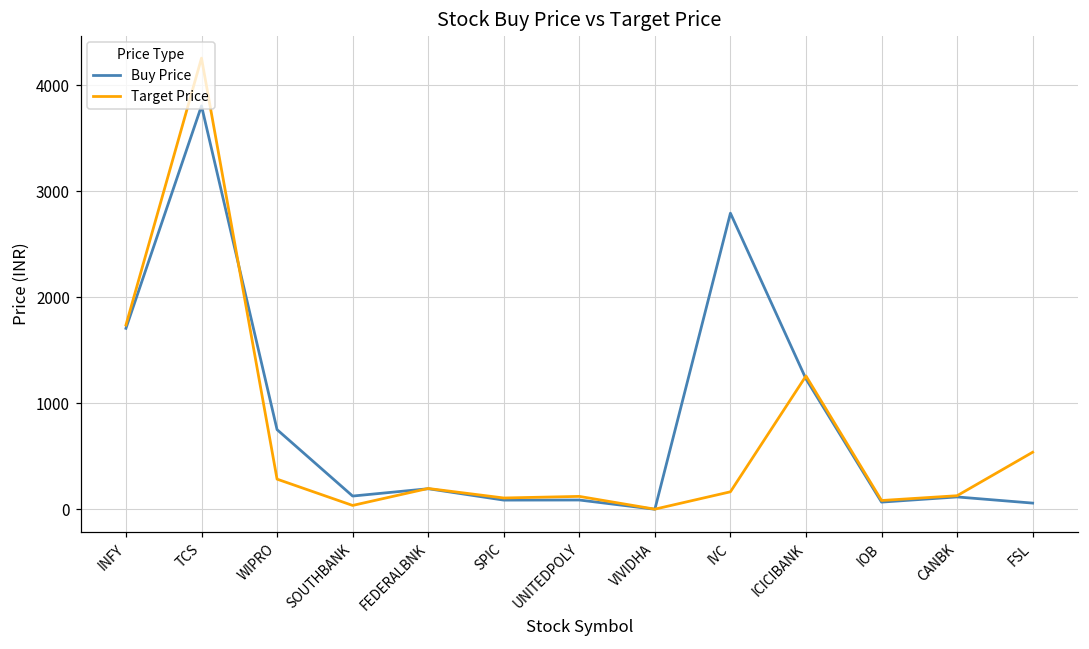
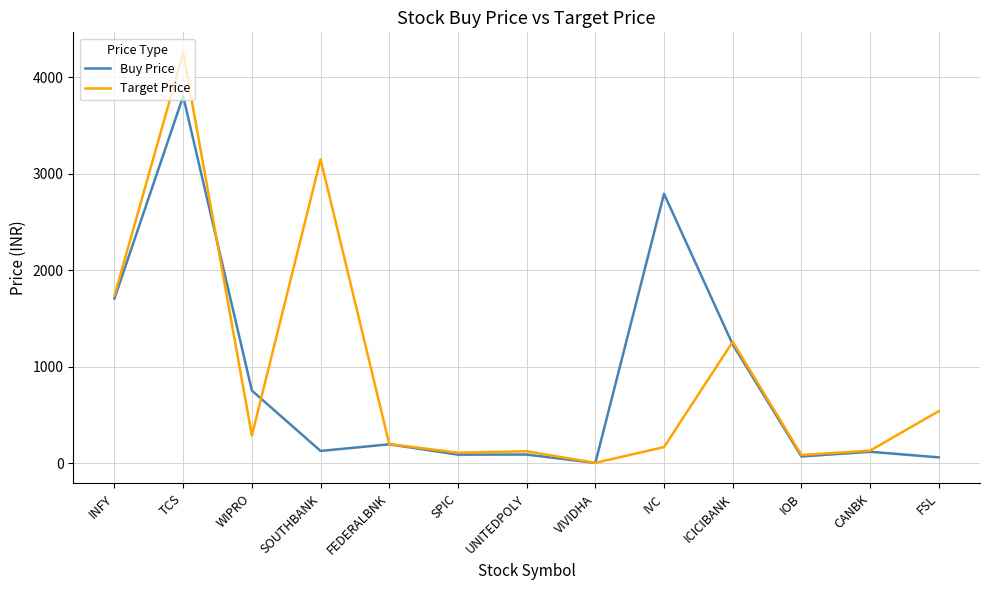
  {
    "Buy Price": {
      "INFY": 1700,
      "WIPRO": 800,
      "SOUTHBANK": 100,
      "UNITEDPOLY": 100,
      "IVC": 2800,
      "ICICIBANK": 1200,
      "FSL": 100
    },
    "Target Price": {
      "INFY": 1700,
      "WIPRO": 300,
-     "SOUTHBANK": 0,
+     "SOUTHBANK": 3200,
      "UNITEDPOLY": 100,
      "IVC": 200,
      "ICICIBANK": 1300,
      "FSL": 500
    }
  }
